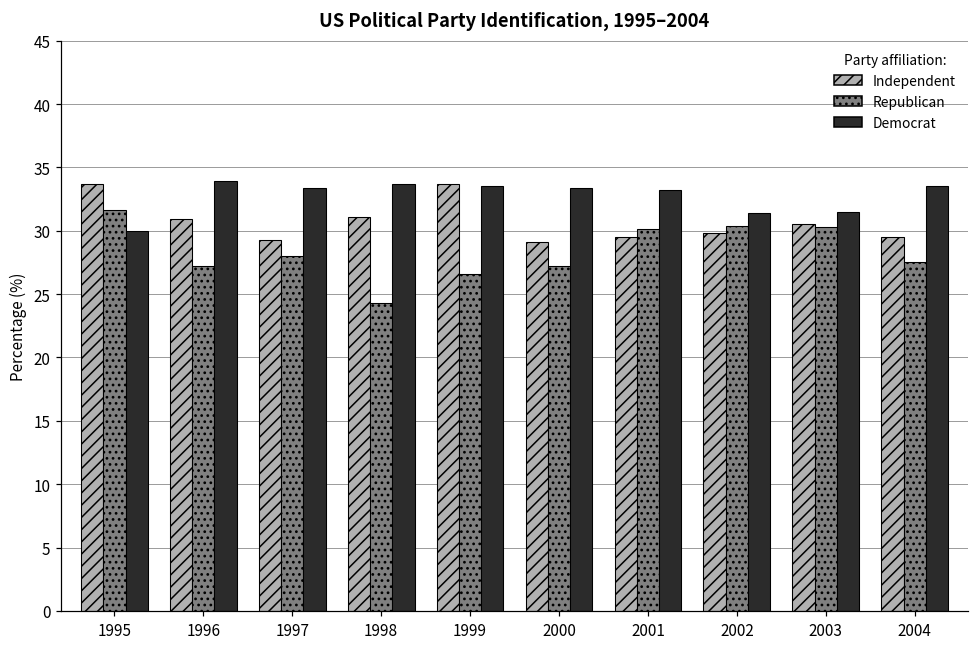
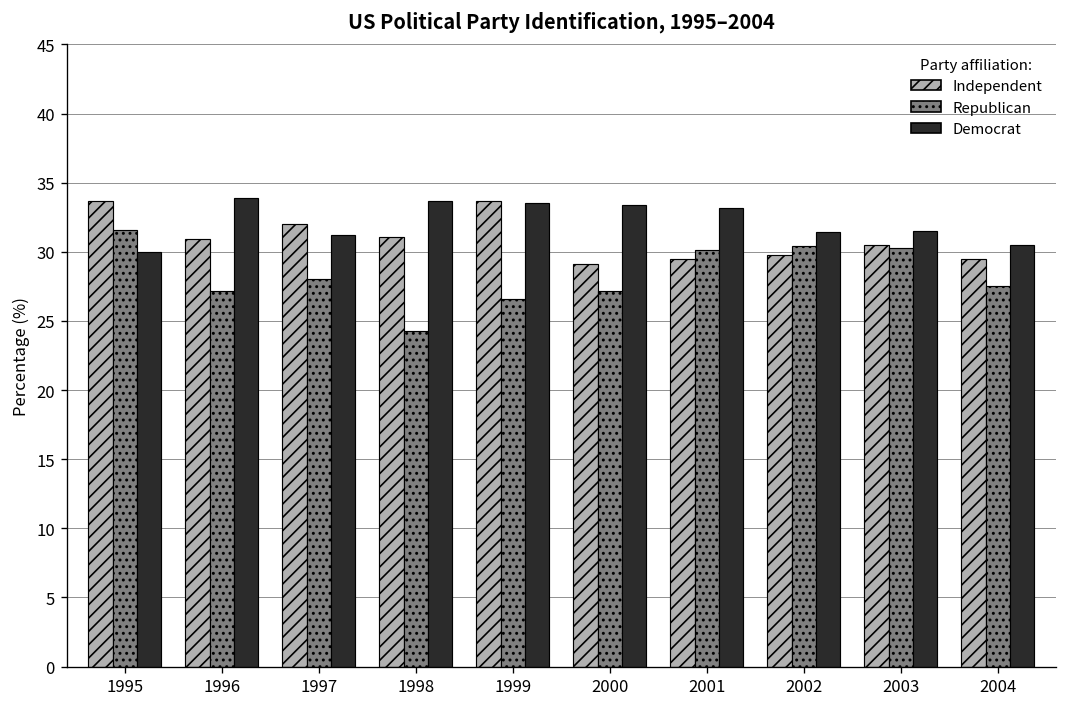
  {
    "Independent": {
      "1995": 33.7,
      "1996": 30.9,
-     "1997": 29.3,
+     "1997": 32.0,
      "1998": 31.1,
      "1999": 33.7,
      "2000": 29.1,
      "2001": 29.5,
      "2002": 29.8,
      "2003": 30.5,
      "2004": 29.5
    },
    "Republican": {
      "1995": 31.6,
      "1996": 27.2,
      "1997": 28.0,
      "1998": 24.3,
      "1999": 26.6,
      "2000": 27.2,
      "2001": 30.1,
      "2002": 30.4,
      "2003": 30.3,
      "2004": 27.5
    },
    "Democrat": {
      "1995": 30.0,
      "1996": 33.9,
-     "1997": 33.4,
+     "1997": 31.2,
      "1998": 33.7,
      "1999": 33.5,
      "2000": 33.4,
      "2001": 33.2,
      "2002": 31.4,
      "2003": 31.5,
-     "2004": 33.5
+     "2004": 30.5
    }
  }
